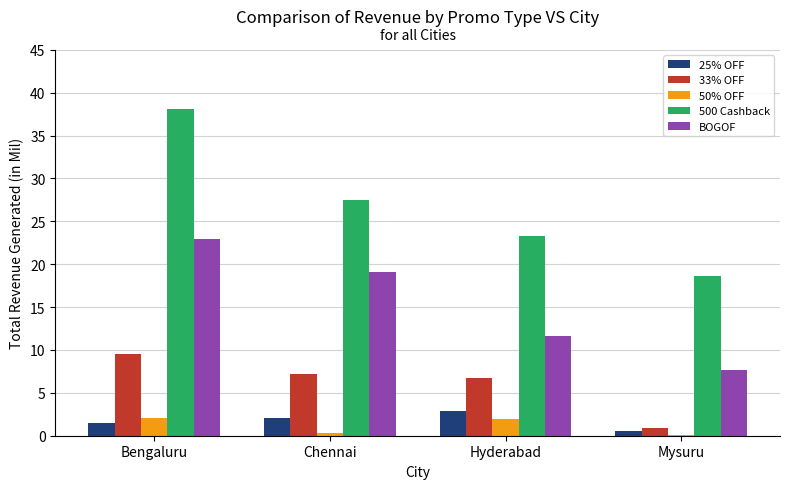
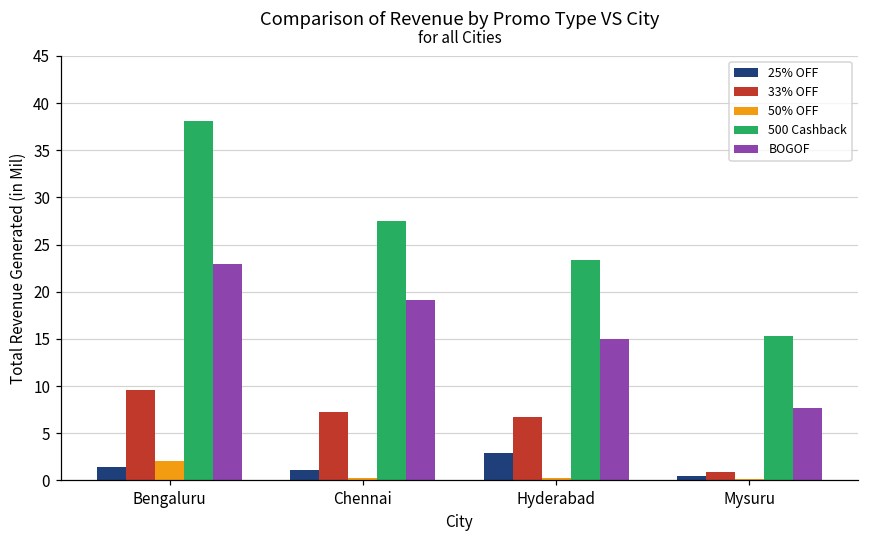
  {
    "25% OFF": {
      "Bengaluru": 1,
-     "Chennai": 2,
+     "Chennai": 1,
      "Hyderabad": 3,
      "Mysuru": 1
    },
    "33% OFF": {
      "Bengaluru": 10,
      "Chennai": 7,
      "Hyderabad": 7,
      "Mysuru": 1
    },
    "50% OFF": {
      "Bengaluru": 2,
-     "Hyderabad": 2
+     "Hyderabad": 0
    },
    "500 Cashback": {
      "Bengaluru": 38,
      "Chennai": 28,
      "Hyderabad": 23,
-     "Mysuru": 19
+     "Mysuru": 15
    },
    "BOGOF": {
      "Bengaluru": 23,
      "Chennai": 19,
-     "Hyderabad": 12,
+     "Hyderabad": 15,
      "Mysuru": 8
    }
  }
